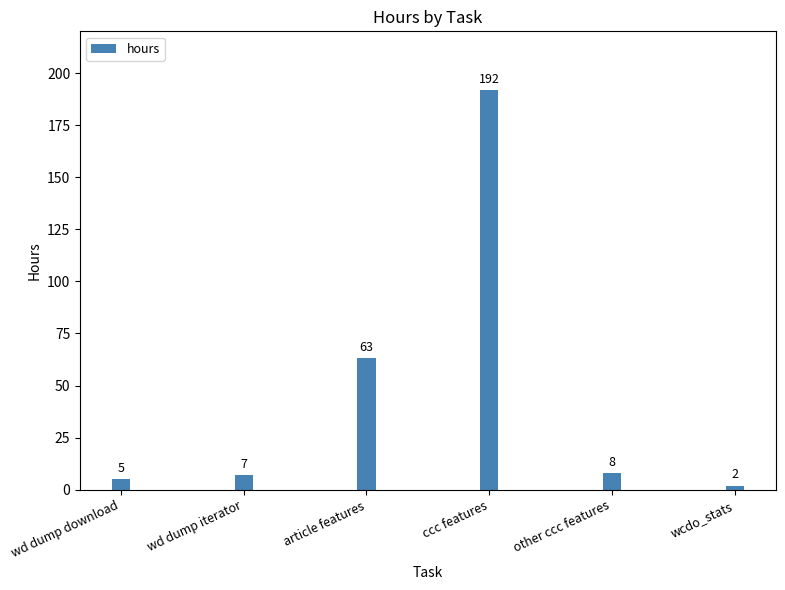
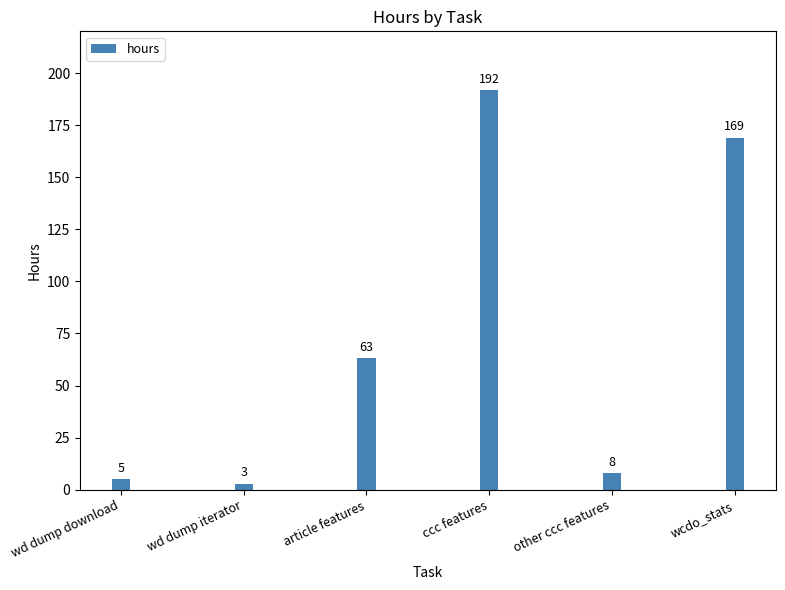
  {
    "wd dump download": 5,
-   "wd dump iterator": 7,
+   "wd dump iterator": 3,
    "article features": 63,
    "ccc features": 192,
    "other ccc features": 8,
-   "wcdo_stats": 2
+   "wcdo_stats": 169
  }
